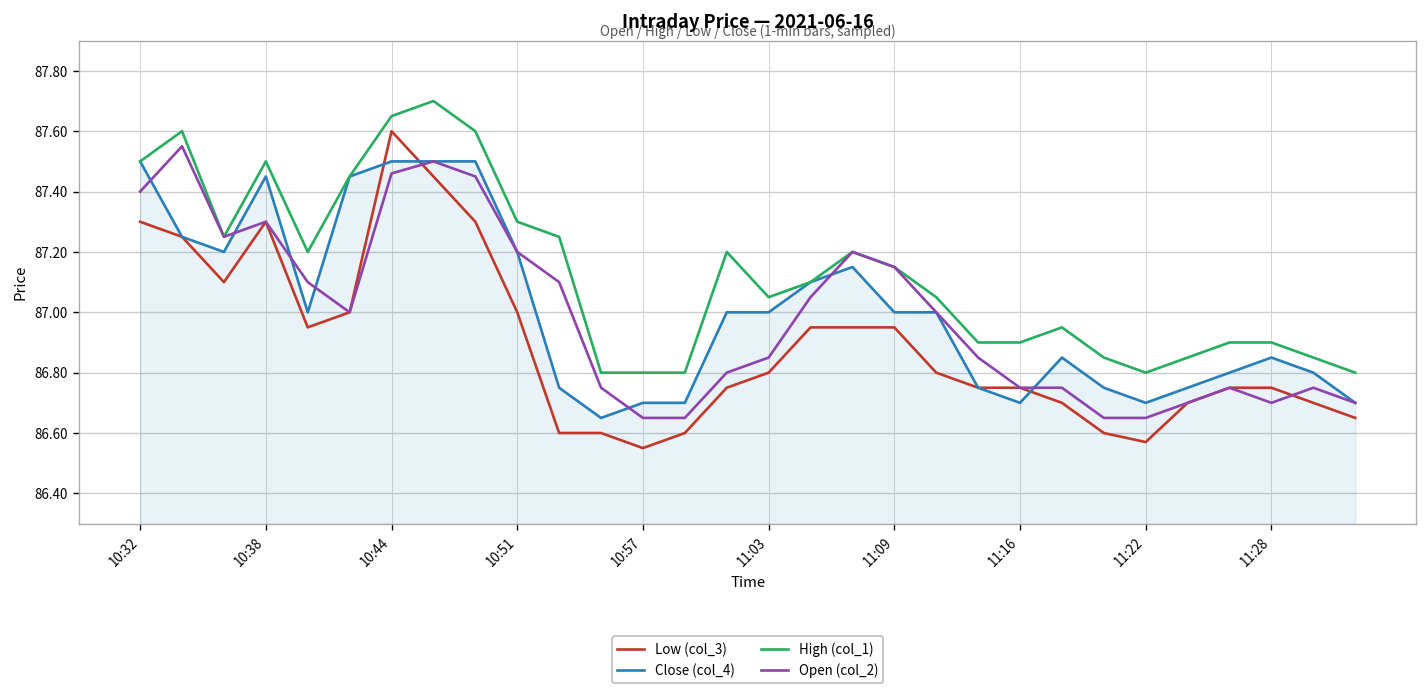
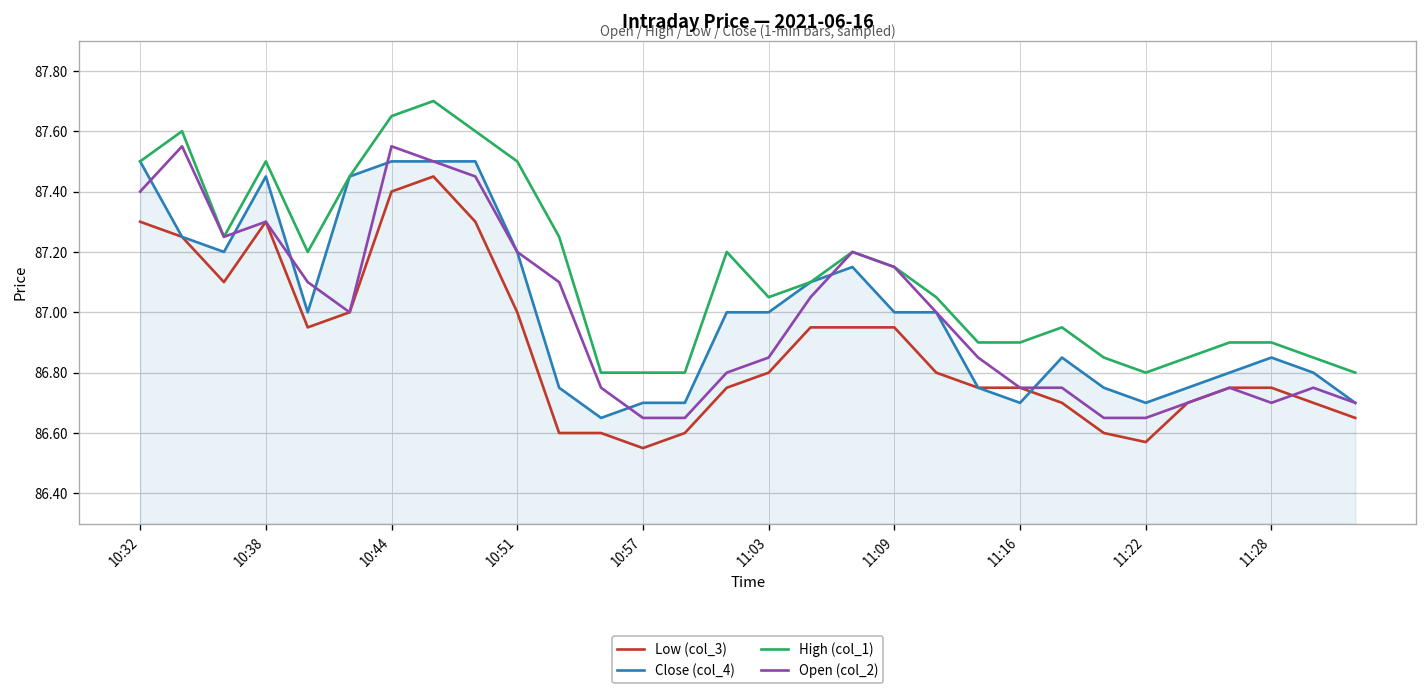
  {
    "Low (col_3)": {
      "10:32": 87.3,
-     "10:44": 87.6,
+     "10:44": 87.4,
      "10:51": 87.0,
      "10:57": 86.55,
      "11:03": 86.8,
      "11:09": 86.95,
      "11:22": 86.57,
      "11:28": 86.75
    },
    "Close (col_4)": {
      "10:38": 87.45,
      "10:44": 87.50,
      "10:57": 86.70,
      "11:03": 87.00,
      "11:09": 87.00,
      "11:16": 86.70,
      "11:22": 86.70,
      "11:28": 86.85
    },
    "High (col_1)": {
      "10:38": 87.5,
      "10:44": 87.65,
-     "10:51": 87.3,
+     "10:51": 87.5,
      "10:57": 86.8,
      "11:03": 87.05,
      "11:16": 86.9,
      "11:22": 86.8,
      "11:28": 86.9
    },
    "Open (col_2)": {
      "10:32": 87.40,
-     "10:44": 87.46,
+     "10:44": 87.55,
      "10:57": 86.65,
      "11:03": 86.85,
      "11:22": 86.65,
      "11:28": 86.70
    }
  }
